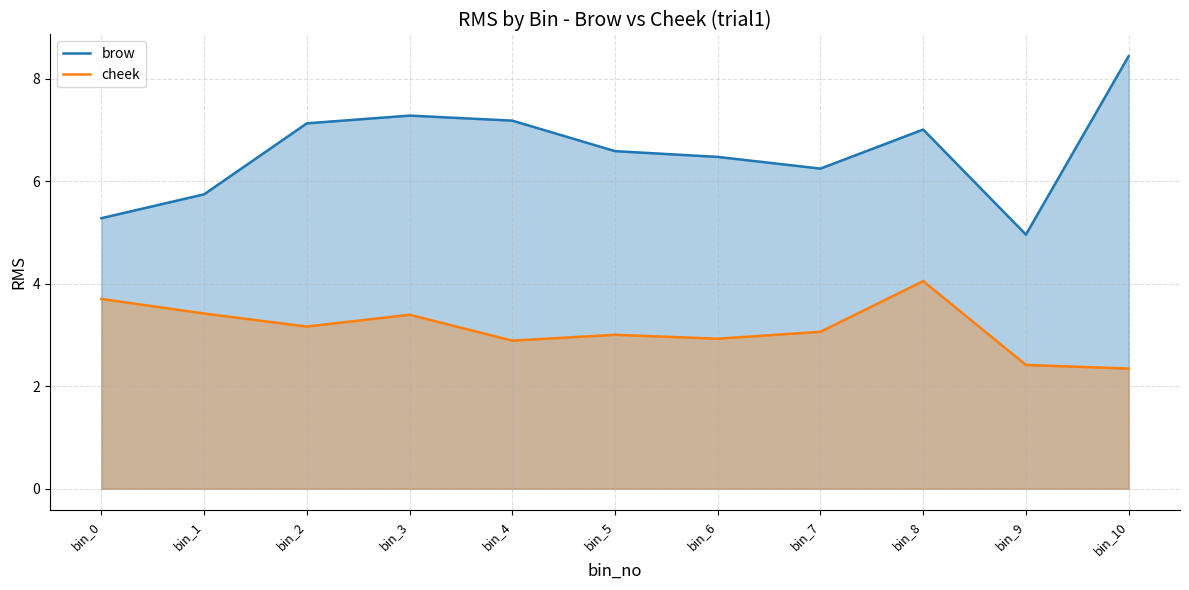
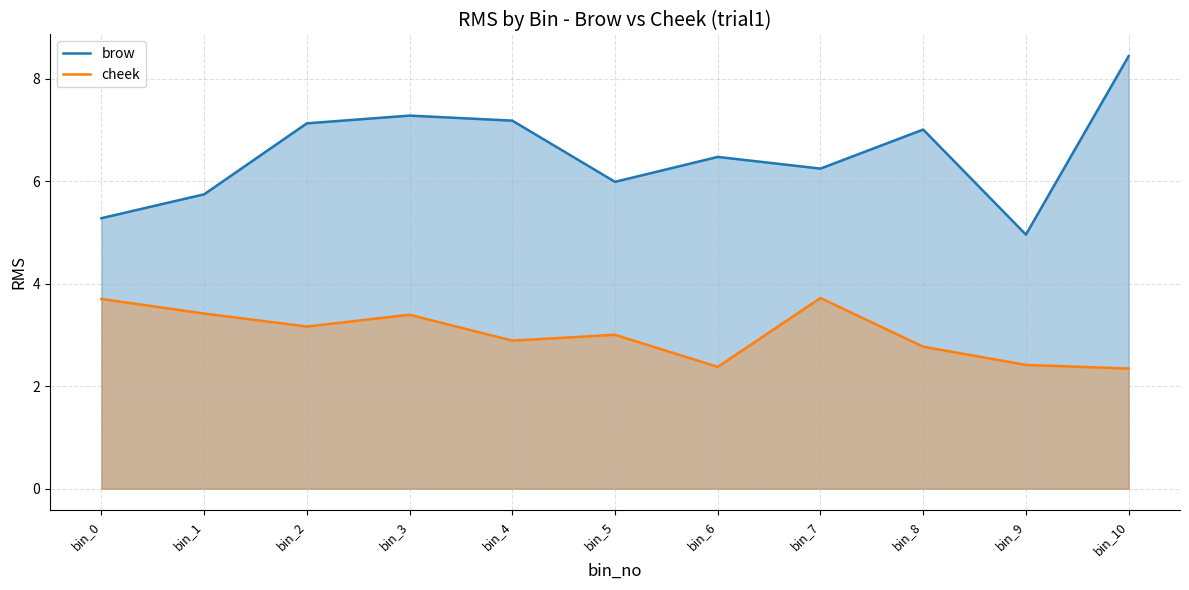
  {
    "brow": {
      "bin_0": 5.3,
      "bin_1": 5.7,
      "bin_2": 7.1,
      "bin_3": 7.3,
      "bin_4": 7.2,
-     "bin_5": 6.6,
+     "bin_5": 6.0,
      "bin_6": 6.5,
      "bin_7": 6.2,
      "bin_8": 7.0,
      "bin_9": 5.0,
      "bin_10": 8.4
    },
    "cheek": {
      "bin_0": 3.7,
      "bin_1": 3.4,
      "bin_2": 3.2,
      "bin_3": 3.4,
      "bin_4": 2.9,
      "bin_5": 3.0,
-     "bin_6": 2.9,
-     "bin_7": 3.1,
-     "bin_8": 4.1,
+     "bin_6": 2.4,
+     "bin_7": 3.7,
+     "bin_8": 2.8,
      "bin_9": 2.4,
      "bin_10": 2.3
    }
  }
